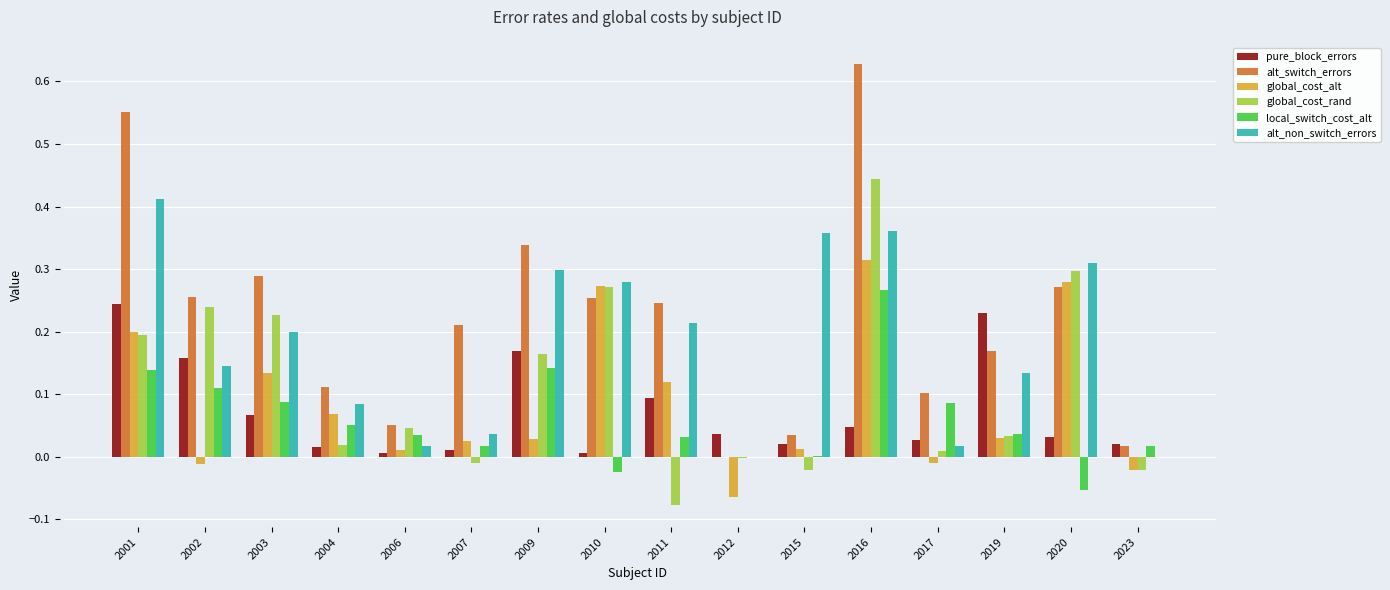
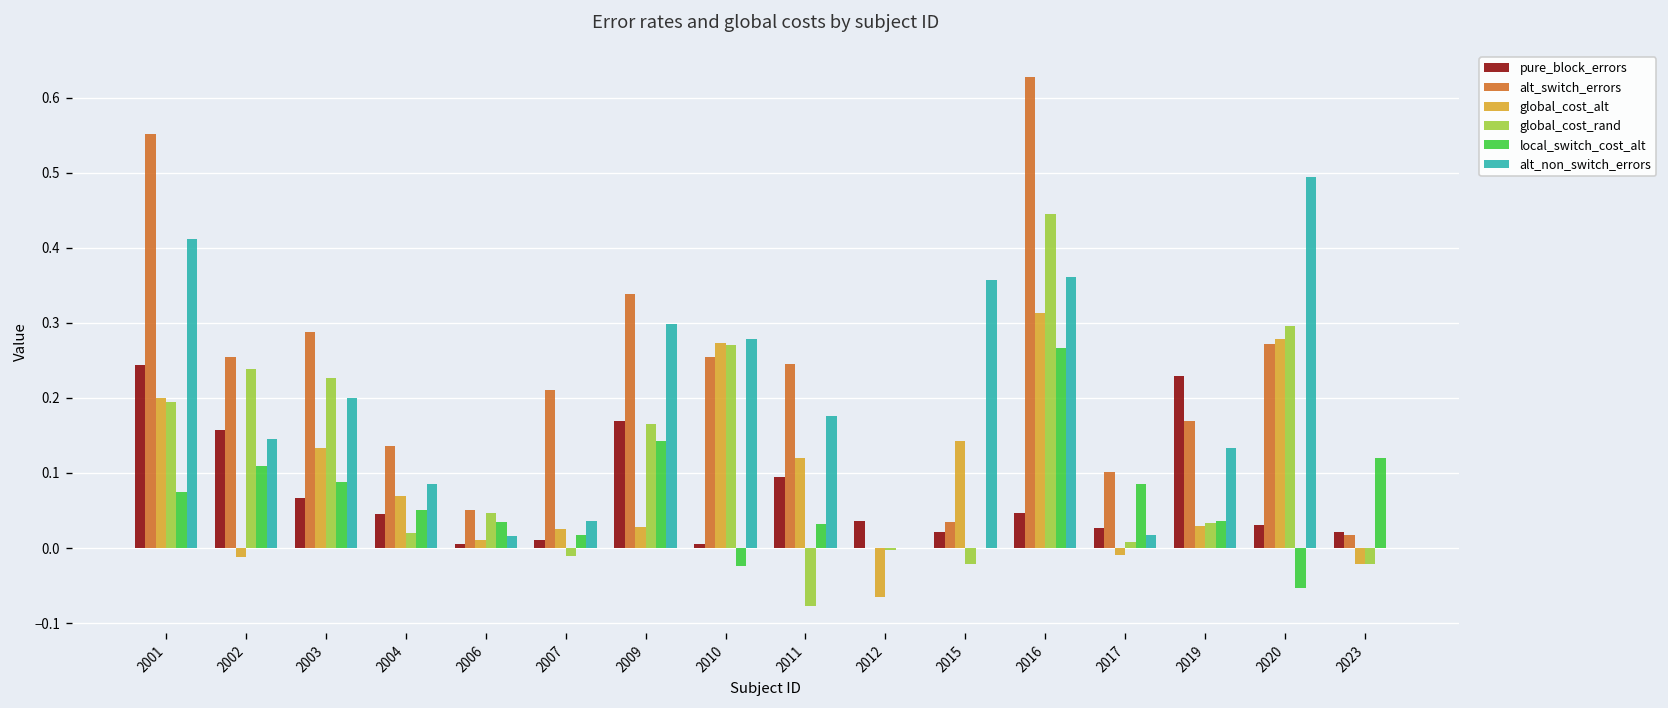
  {
    "pure_block_errors": {
      "2001": 0.24,
      "2002": 0.16,
      "2003": 0.07,
-     "2004": 0.02,
+     "2004": 0.05,
      "2006": 0.01,
      "2007": 0.01,
      "2009": 0.17,
      "2010": 0.01,
      "2011": 0.09,
      "2012": 0.04,
      "2015": 0.02,
      "2016": 0.05,
      "2017": 0.03,
      "2019": 0.23,
      "2020": 0.03,
      "2023": 0.02
    },
    "alt_switch_errors": {
      "2001": 0.55,
      "2002": 0.25,
      "2003": 0.29,
-     "2004": 0.11,
+     "2004": 0.14,
      "2006": 0.05,
      "2007": 0.21,
      "2009": 0.34,
      "2010": 0.25,
      "2011": 0.25,
      "2012": 0.00,
      "2015": 0.03,
      "2016": 0.63,
      "2017": 0.10,
      "2019": 0.17,
      "2020": 0.27,
      "2023": 0.02
    },
    "global_cost_alt": {
      "2001": 0.20,
      "2002": -0.01,
      "2003": 0.13,
      "2004": 0.07,
      "2006": 0.01,
      "2007": 0.03,
      "2009": 0.03,
      "2010": 0.27,
      "2011": 0.12,
      "2012": -0.06,
-     "2015": 0.01,
+     "2015": 0.14,
      "2016": 0.31,
      "2017": -0.01,
      "2019": 0.03,
      "2020": 0.28,
      "2023": -0.02
    },
    "global_cost_rand": {
      "2001": 0.19,
      "2002": 0.24,
      "2003": 0.23,
      "2004": 0.02,
      "2006": 0.05,
      "2007": -0.01,
      "2009": 0.16,
      "2010": 0.27,
      "2011": -0.08,
      "2015": -0.02,
      "2016": 0.44,
      "2017": 0.01,
      "2019": 0.03,
      "2020": 0.30,
      "2023": -0.02
    },
    "local_switch_cost_alt": {
-     "2001": 0.14,
+     "2001": 0.07,
      "2002": 0.11,
      "2003": 0.09,
      "2004": 0.05,
      "2006": 0.03,
      "2007": 0.02,
      "2009": 0.14,
      "2010": -0.02,
      "2011": 0.03,
      "2012": 0.00,
      "2016": 0.27,
      "2017": 0.09,
      "2019": 0.04,
      "2020": -0.05,
-     "2023": 0.02
+     "2023": 0.12
    },
    "alt_non_switch_errors": {
      "2001": 0.41,
      "2002": 0.15,
      "2003": 0.20,
      "2004": 0.08,
      "2006": 0.02,
      "2007": 0.04,
      "2009": 0.30,
      "2010": 0.28,
-     "2011": 0.21,
+     "2011": 0.18,
      "2012": 0.00,
      "2015": 0.36,
      "2016": 0.36,
      "2017": 0.02,
      "2019": 0.13,
-     "2020": 0.31,
+     "2020": 0.49,
      "2023": 0.00
    }
  }
